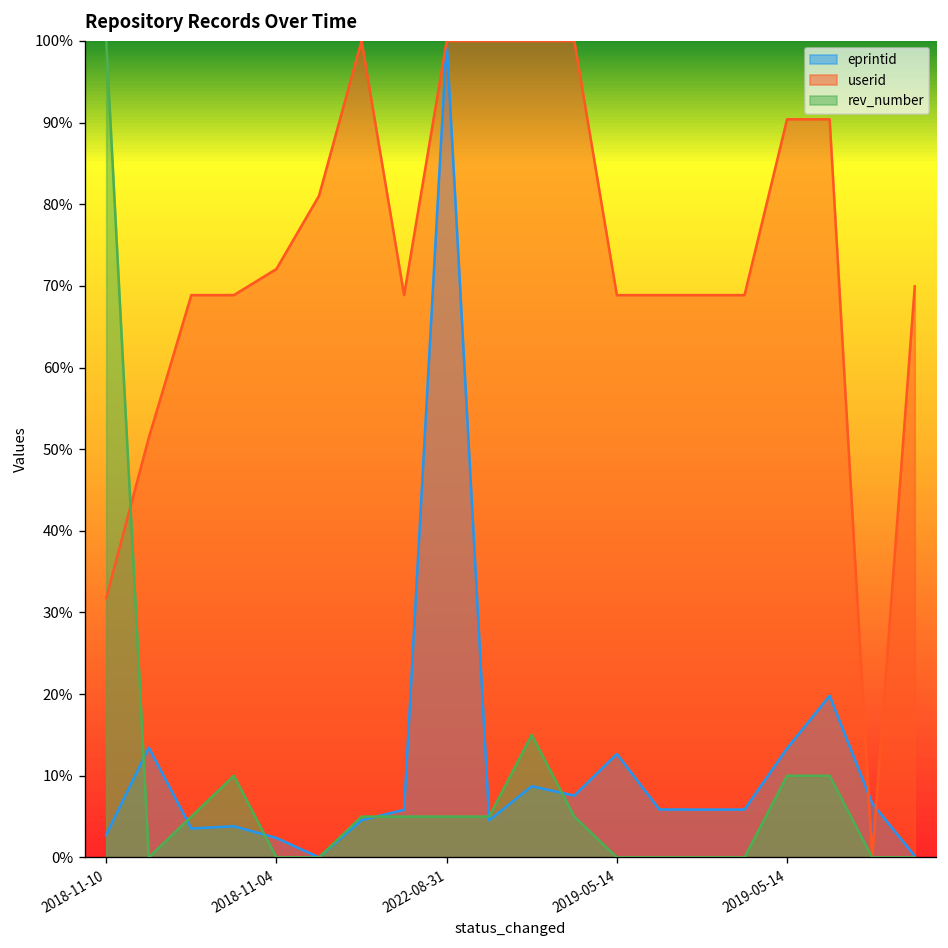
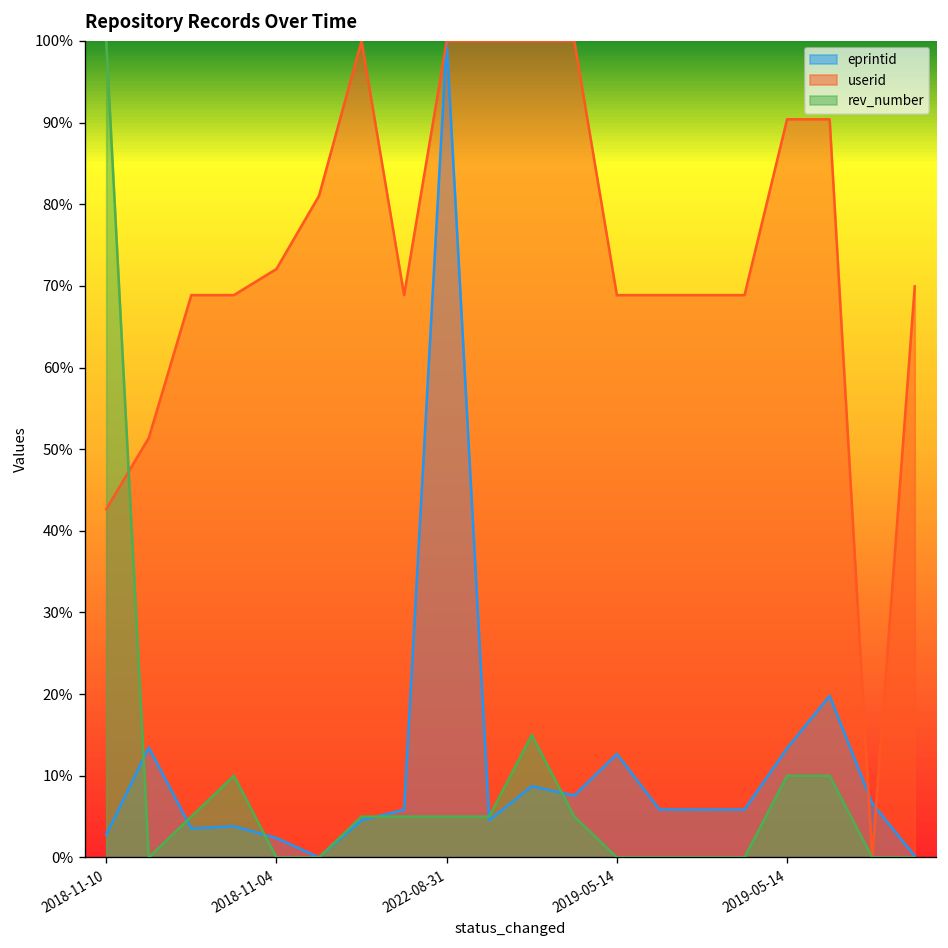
  {
    "eprintid": {
      "2018-11-10": "3%",
      "2018-11-04": "2%"
    },
    "userid": {
-     "2018-11-10": "32%",
+     "2018-11-10": "43%",
      "2018-11-04": "72%"
    },
    "rev_number": {
      "2018-11-10": "100%",
      "2018-11-04": "0%",
      "2022-08-31": "5%"
    }
  }
